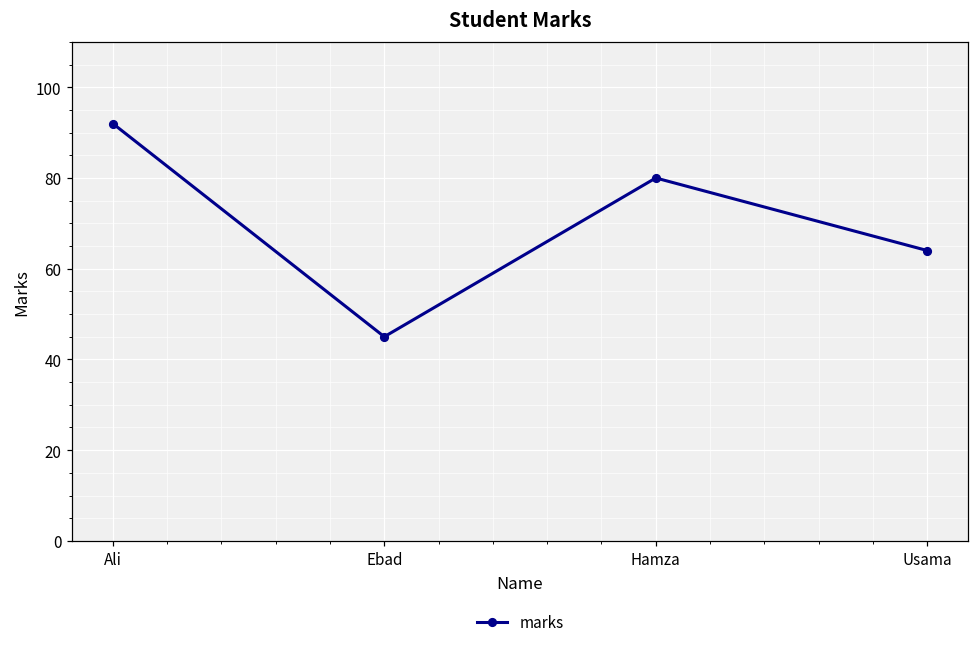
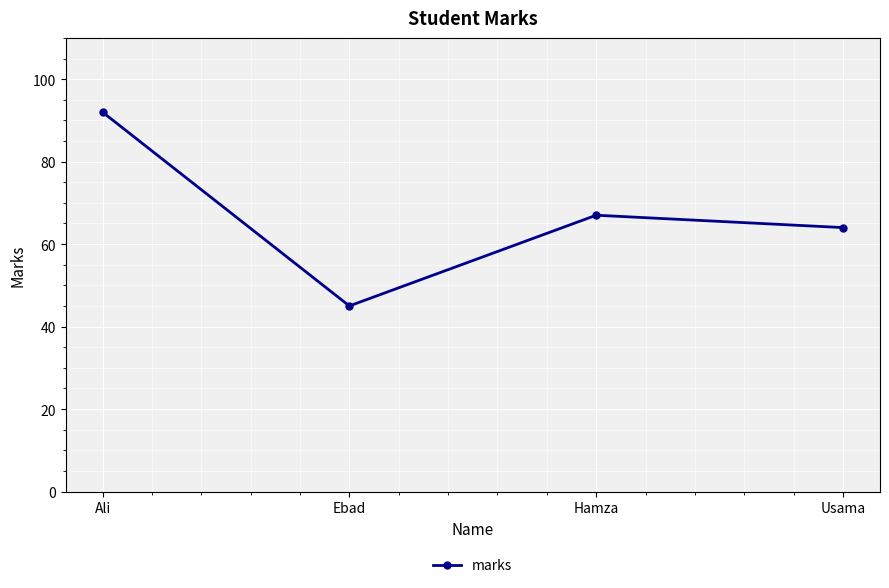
  {
    "Ali": 92,
    "Ebad": 45,
-   "Hamza": 80,
+   "Hamza": 67,
    "Usama": 64
  }
